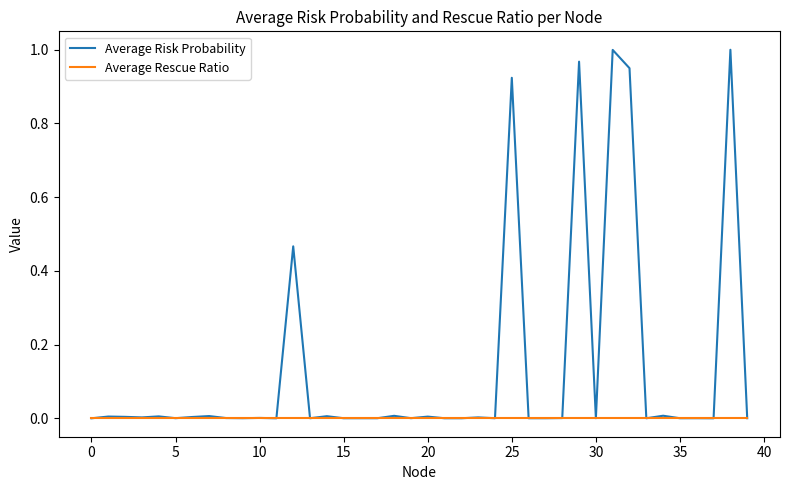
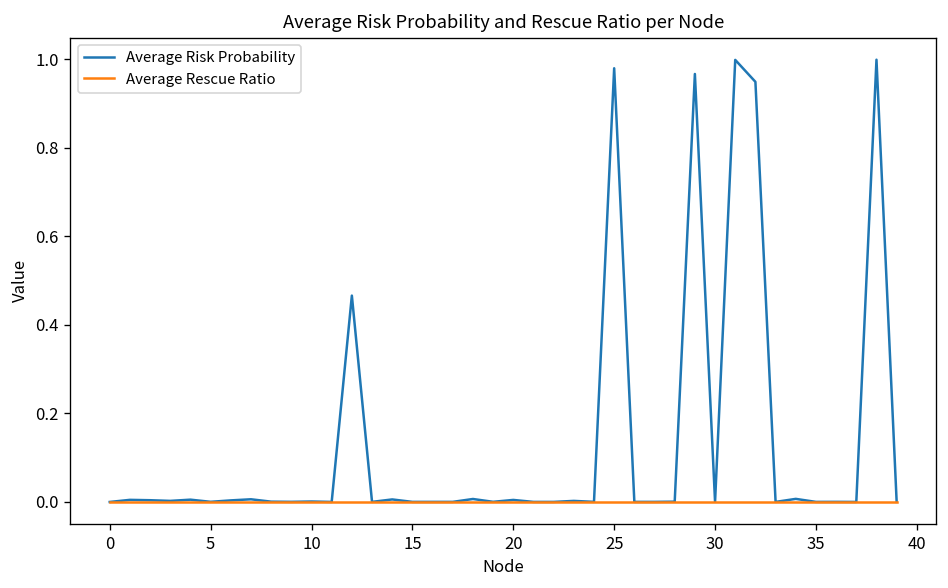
  {
    "Average Risk Probability": {
-     "25": 0.92
+     "25": 0.98
    },
    "Average Rescue Ratio": {
      "25": 0.00
    }
  }
